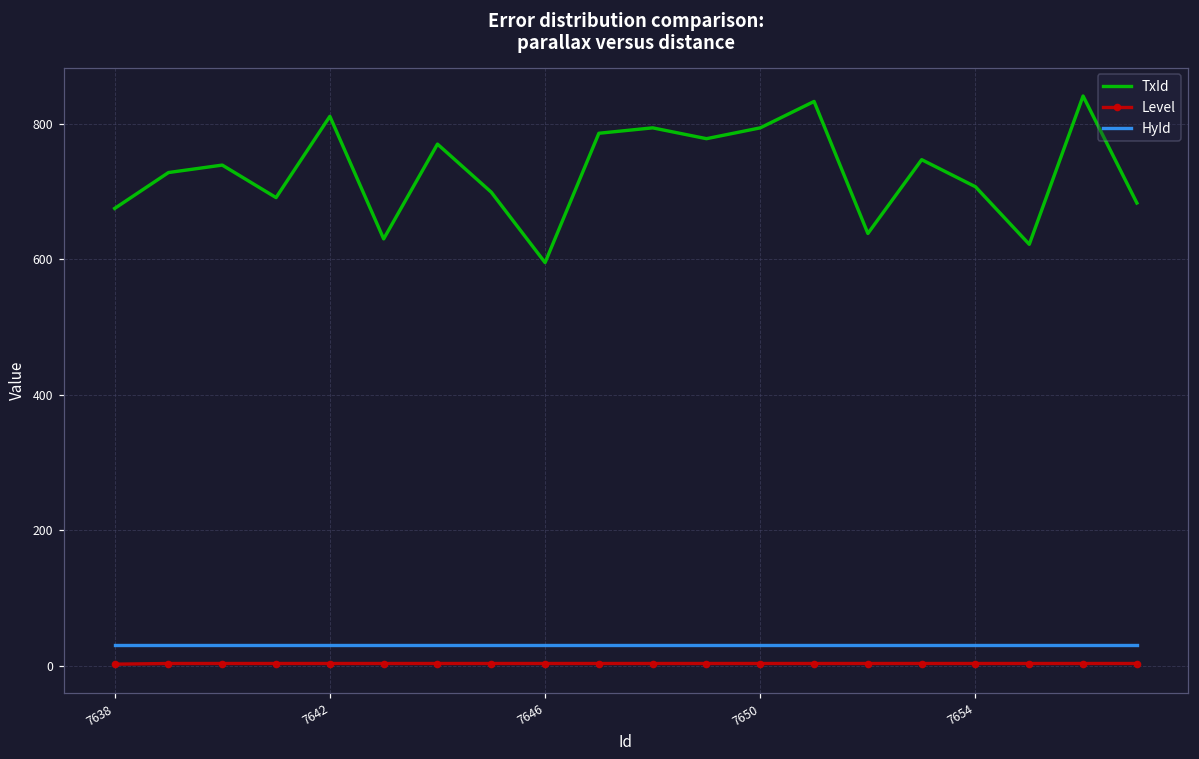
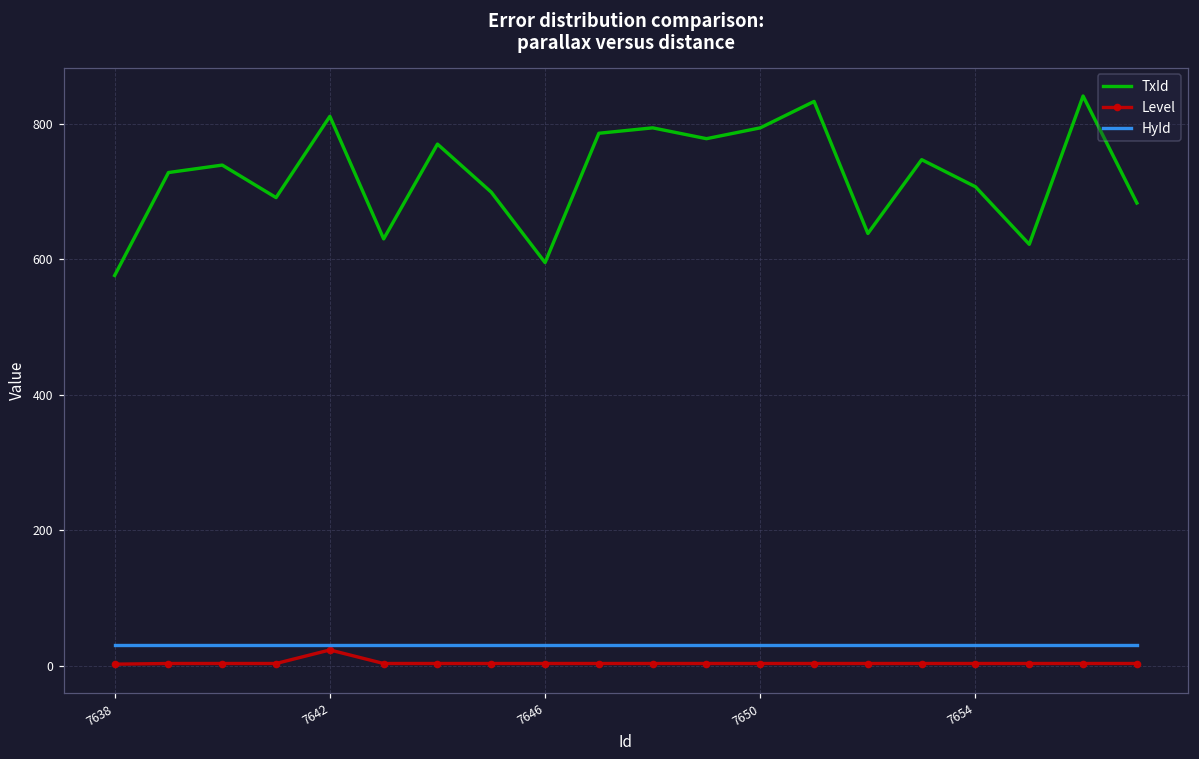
  {
    "TxId": {
-     "7638": 680,
+     "7638": 580,
      "7642": 810,
      "7646": 600,
      "7650": 790,
      "7654": 710
    },
    "Level": {
      "7638": 0,
-     "7642": 0,
+     "7642": 20,
      "7646": 0,
      "7650": 0,
      "7654": 0
    },
    "HyId": {
      "7638": 30,
      "7642": 30,
      "7646": 30,
      "7650": 30,
      "7654": 30
    }
  }
